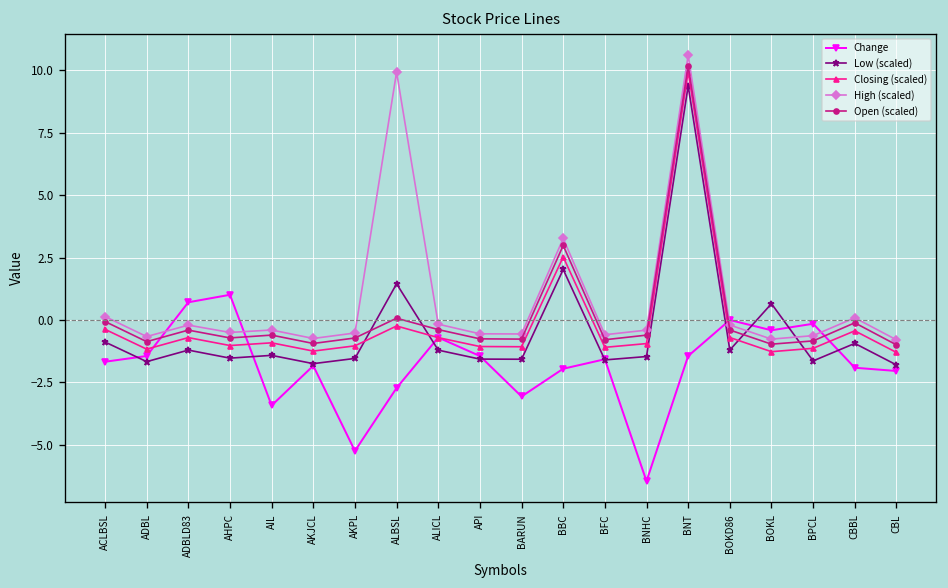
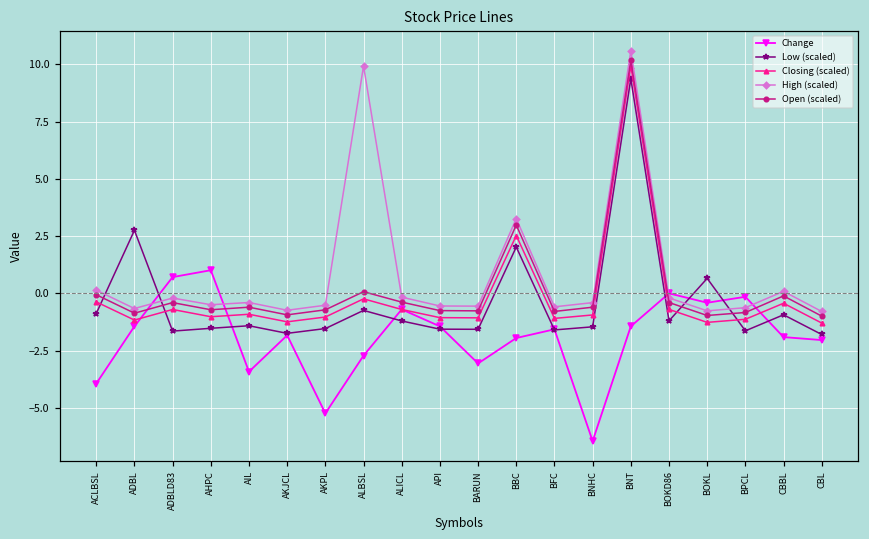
  {
    "Change": {
-     "ACLBSL": -1.7,
+     "ACLBSL": -3.9,
      "ADBL": -1.4,
      "ADBLD83": 0.7,
      "AHPC": 1.0,
      "AIL": -3.4,
      "AKPL": -5.2,
      "ALBSL": -2.7,
      "BARUN": -3.1,
      "BBC": -2.0,
      "BNHC": -6.5,
      "BNT": -1.4,
      "BOKD86": 0.0,
      "BOKL": -0.4,
      "BPCL": -0.2,
      "CBBL": -1.9,
      "CBL": -2.0
    },
    "Low (scaled)": {
      "ACLBSL": -0.9,
-     "ADBL": -1.7,
-     "ADBLD83": -1.2,
+     "ADBL": 2.8,
+     "ADBLD83": -1.6,
      "AHPC": -1.5,
      "AIL": -1.4,
      "AKPL": -1.5,
-     "ALBSL": 1.4,
+     "ALBSL": -0.7,
      "ALICL": -1.2,
      "BARUN": -1.6,
      "BBC": 2.0,
      "BNHC": -1.5,
      "BNT": 9.4,
      "BOKD86": -1.2,
      "BOKL": 0.7,
      "BPCL": -1.6,
      "CBBL": -0.9,
      "CBL": -1.8
    },
    "High (scaled)": {
      "ACLBSL": 0.1,
      "ADBL": -0.7,
      "ADBLD83": -0.2,
      "AHPC": -0.5,
      "AIL": -0.4,
      "AKJCL": -0.7,
      "AKPL": -0.5,
      "ALBSL": 9.9,
      "ALICL": -0.2,
      "API": -0.6,
      "BARUN": -0.6,
      "BBC": 3.3,
      "BFC": -0.6,
      "BNHC": -0.4,
      "BNT": 10.6,
      "BOKD86": -0.2,
      "BOKL": -0.8,
      "BPCL": -0.6,
      "CBBL": 0.1,
      "CBL": -0.8
    }
  }
